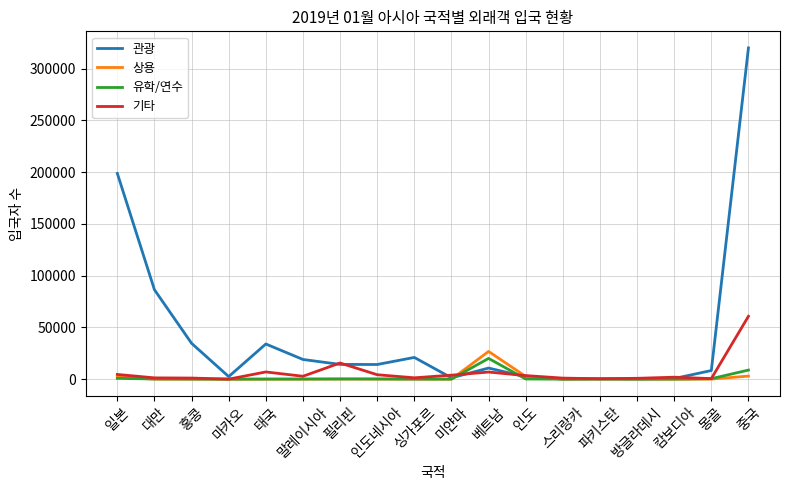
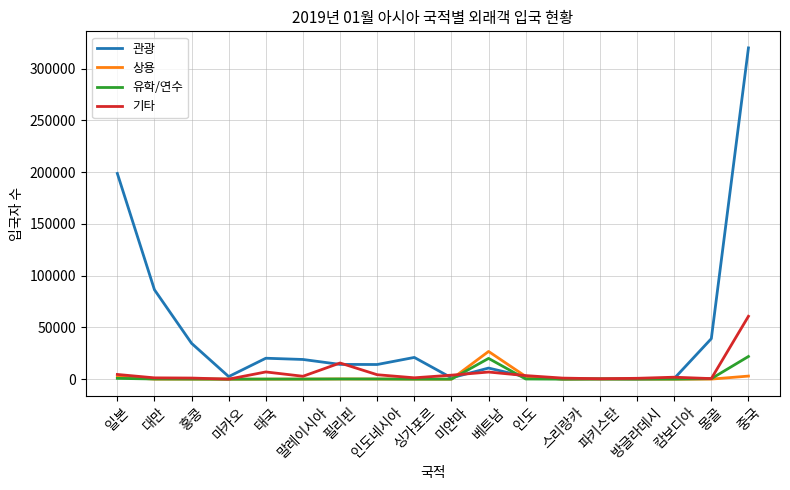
  {
    "관광": {
      "일본": 199000,
      "대만": 86000,
      "홍콩": 35000,
-     "태국": 34000,
+     "태국": 20000,
      "말레이시아": 19000,
      "인도네시아": 14000,
      "싱가포르": 21000,
      "베트남": 11000,
-     "몽골": 8000,
+     "몽골": 39000,
      "중국": 320000
    },
    "상용": {
      "베트남": 27000,
      "중국": 3000
    },
    "유학/연수": {
      "베트남": 20000,
-     "중국": 9000
+     "중국": 22000
    },
    "기타": {
      "태국": 7000,
      "말레이시아": 3000,
      "인도네시아": 4000,
      "미얀마": 4000,
      "베트남": 7000,
      "중국": 61000
    }
  }
